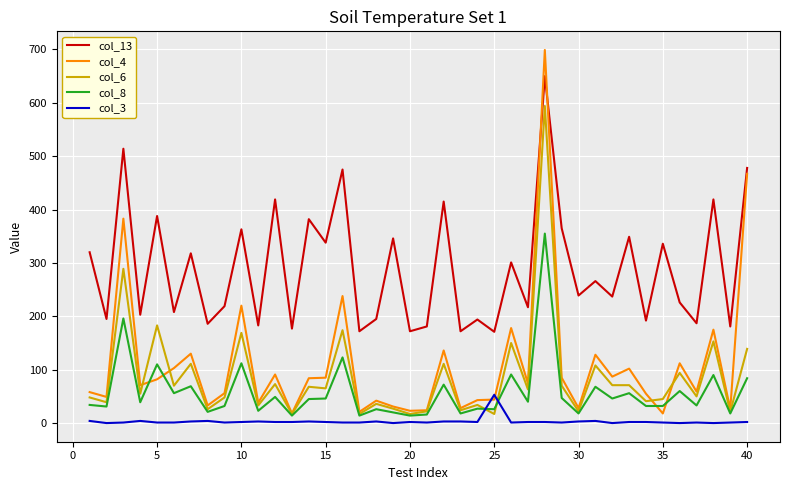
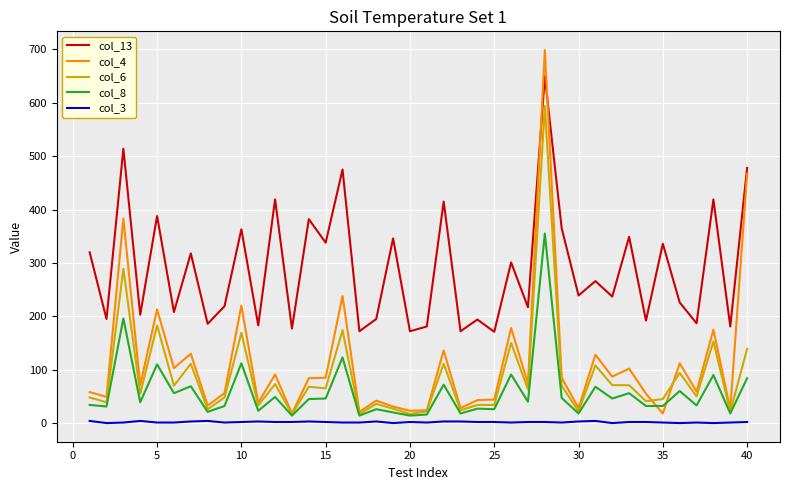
  {
    "col_13": {
      "5": 390,
      "10": 360,
      "15": 340,
      "20": 170,
      "25": 170,
      "30": 240,
      "35": 340,
      "40": 480
    },
    "col_4": {
-     "5": 80,
+     "5": 210,
      "10": 220,
      "15": 90,
      "20": 20,
      "25": 40,
      "30": 30,
      "35": 20,
      "40": 470
    },
    "col_6": {
      "5": 180,
      "10": 170,
      "15": 70,
-     "25": 20,
+     "25": 30,
      "35": 50,
      "40": 140
    },
    "col_8": {
      "5": 110,
      "10": 110,
      "15": 50,
      "25": 30,
      "35": 30,
      "40": 80
    },
    "col_3": {
      "5": 0,
      "10": 0,
      "15": 0,
      "20": 0,
-     "25": 50,
+     "25": 0,
      "30": 0,
      "35": 0,
      "40": 0
    }
  }
